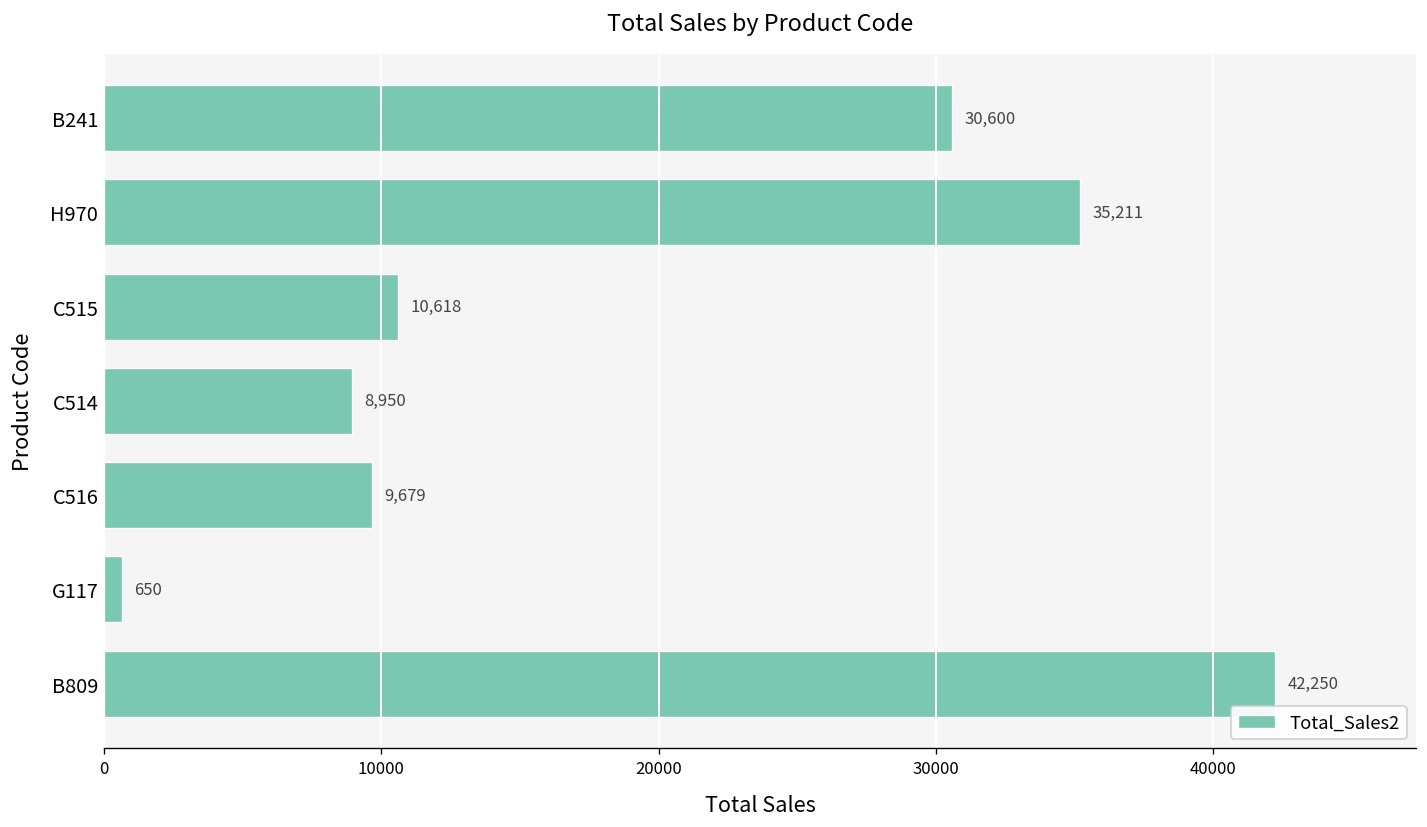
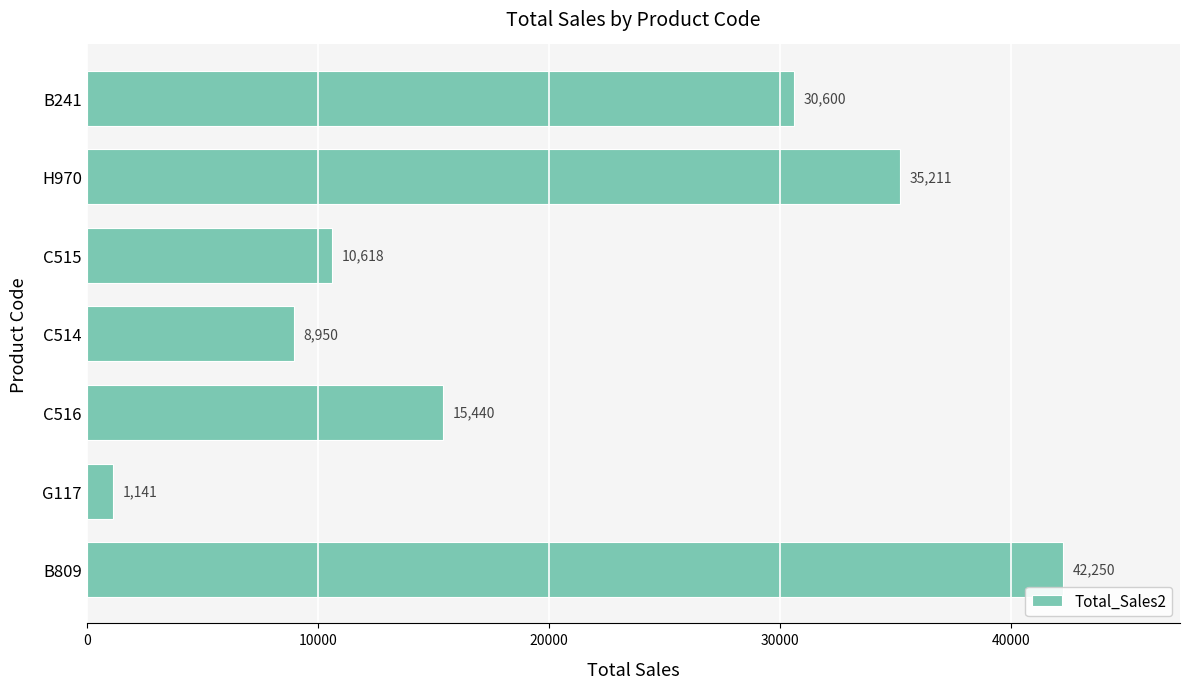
  {
    "B241": "30,600",
    "H970": "35,211",
    "C515": "10,618",
    "C514": "8,950",
-   "C516": "9,679",
-   "G117": "650",
+   "C516": "15,440",
+   "G117": "1,141",
    "B809": "42,250"
  }
